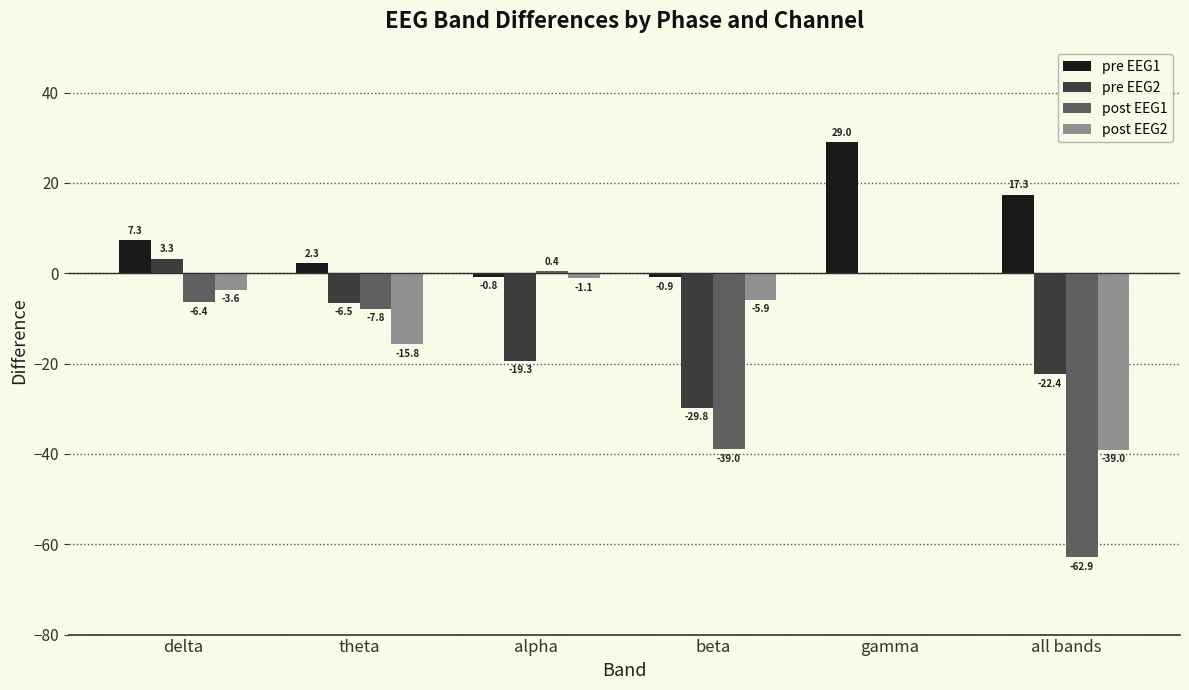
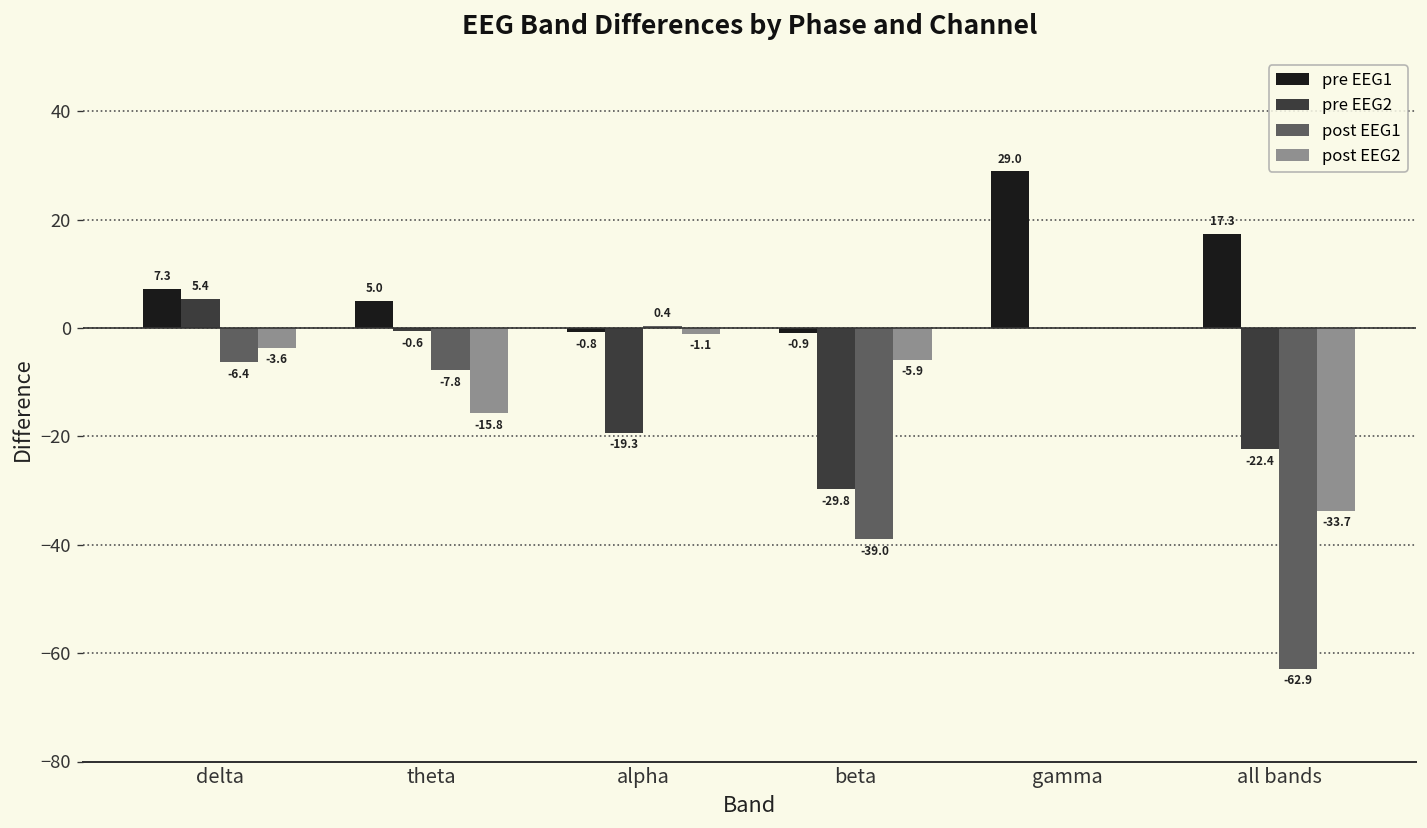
  {
    "pre EEG1": {
      "delta": 7.3,
-     "theta": 2.3,
+     "theta": 5.0,
      "alpha": -0.8,
      "beta": -0.9,
      "gamma": 29.0,
      "all bands": 17.3
    },
    "pre EEG2": {
-     "delta": 3.3,
-     "theta": -6.5,
+     "delta": 5.4,
+     "theta": -0.6,
      "alpha": -19.3,
      "beta": -29.8,
      "all bands": -22.4
    },
    "post EEG1": {
      "delta": -6.4,
      "theta": -7.8,
      "alpha": 0.4,
      "beta": -39.0,
      "all bands": -62.9
    },
    "post EEG2": {
      "delta": -3.6,
      "theta": -15.8,
      "alpha": -1.1,
      "beta": -5.9,
-     "all bands": -39.0
+     "all bands": -33.7
    }
  }
